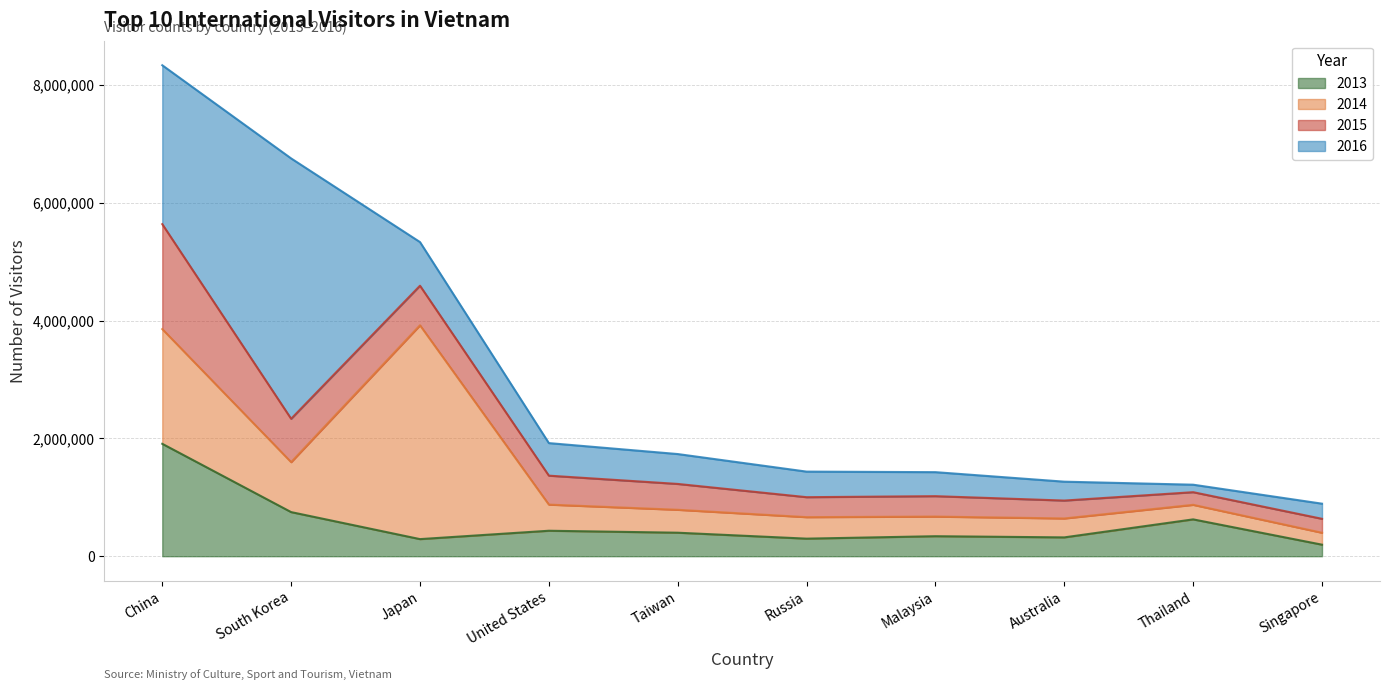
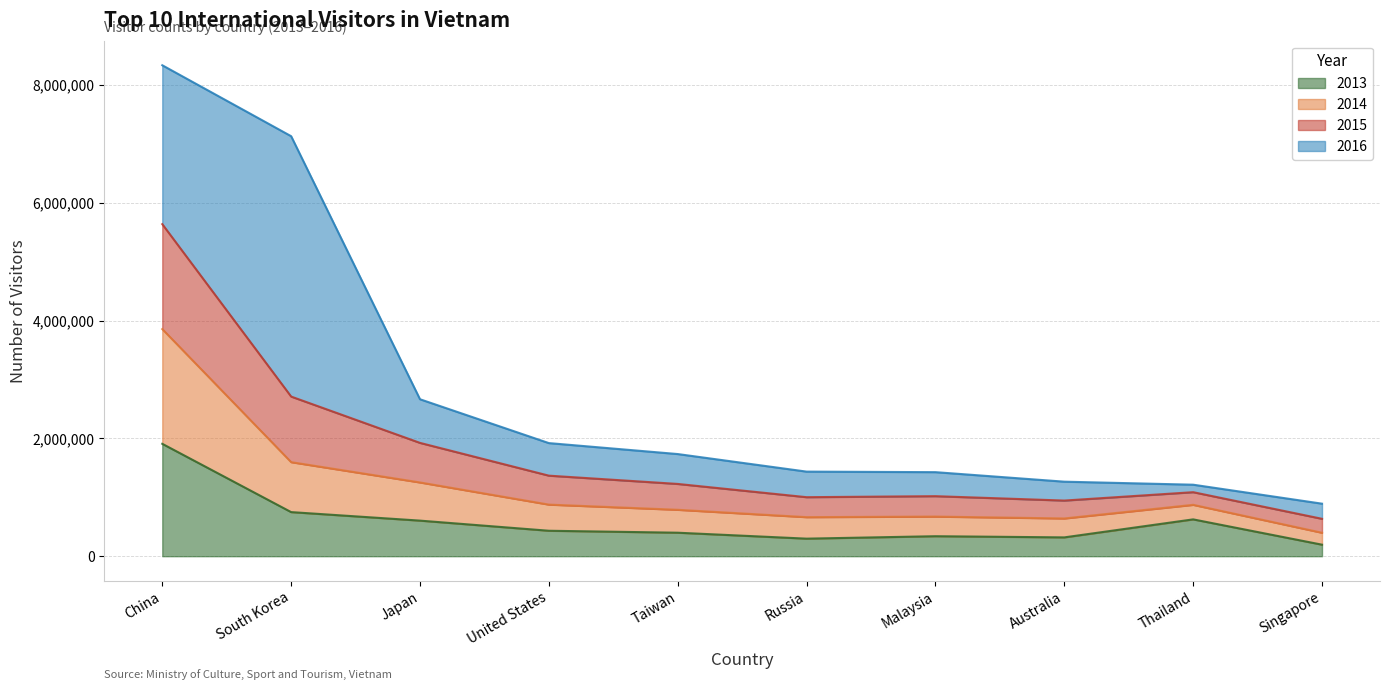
  {
    "2013": {
      "China": "1,900,000",
      "South Korea": "700,000",
-     "Japan": "300,000",
+     "Japan": "600,000",
      "United States": "400,000",
      "Taiwan": "400,000",
      "Russia": "300,000",
      "Malaysia": "300,000",
      "Australia": "300,000",
      "Thailand": "600,000",
      "Singapore": "200,000"
    },
    "2014": {
      "China": "1,900,000",
      "South Korea": "800,000",
-     "Japan": "3,600,000",
+     "Japan": "600,000",
      "United States": "400,000",
      "Taiwan": "400,000",
      "Russia": "400,000",
      "Malaysia": "300,000",
      "Australia": "300,000",
      "Thailand": "200,000",
      "Singapore": "200,000"
    },
    "2015": {
      "China": "1,800,000",
-     "South Korea": "700,000",
+     "South Korea": "1,100,000",
      "Japan": "700,000",
      "United States": "500,000",
      "Taiwan": "400,000",
      "Russia": "300,000",
      "Malaysia": "300,000",
      "Australia": "300,000",
      "Thailand": "200,000",
      "Singapore": "200,000"
    },
    "2016": {
      "China": "2,700,000",
      "South Korea": "4,400,000",
      "Japan": "700,000",
      "United States": "600,000",
      "Taiwan": "500,000",
      "Russia": "400,000",
      "Malaysia": "400,000",
      "Australia": "300,000",
      "Thailand": "100,000",
      "Singapore": "300,000"
    }
  }
